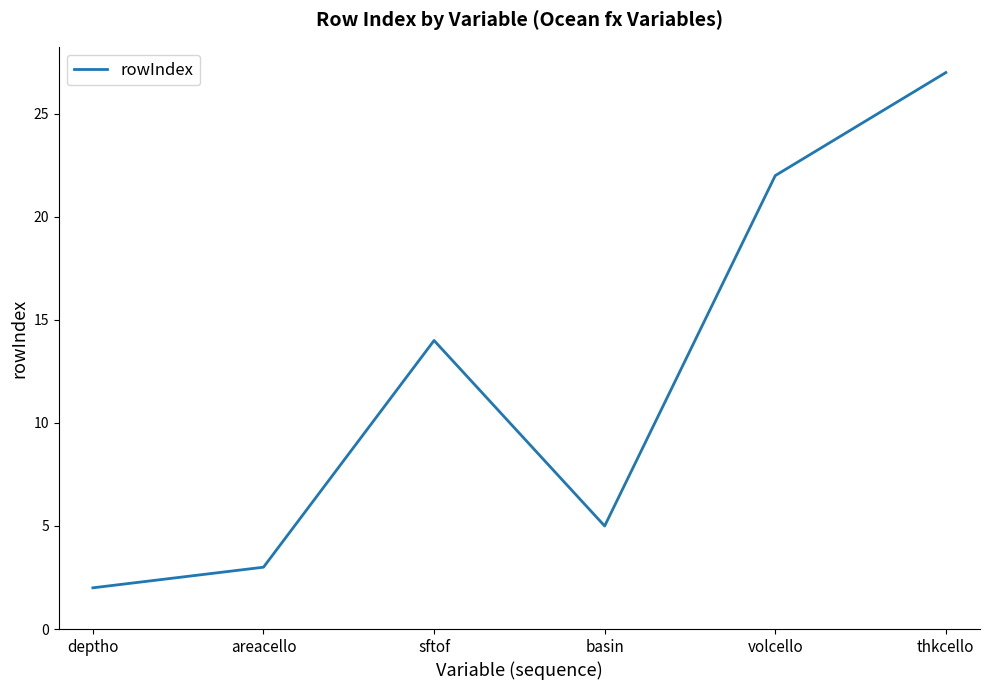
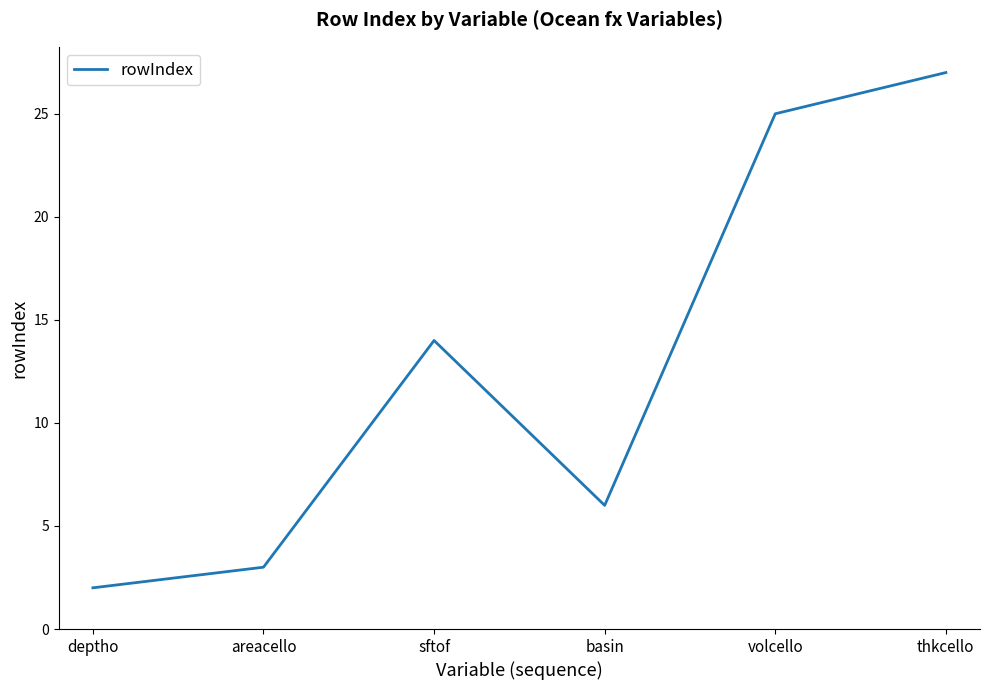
  {
    "deptho": 2,
    "areacello": 3,
    "sftof": 14,
-   "basin": 5,
-   "volcello": 22,
+   "basin": 6,
+   "volcello": 25,
    "thkcello": 27
  }
